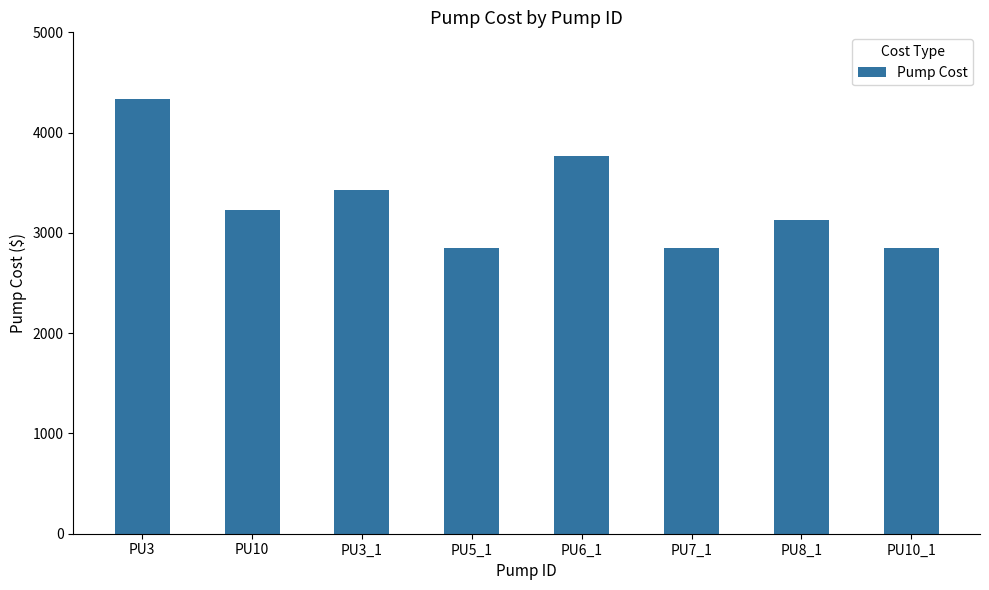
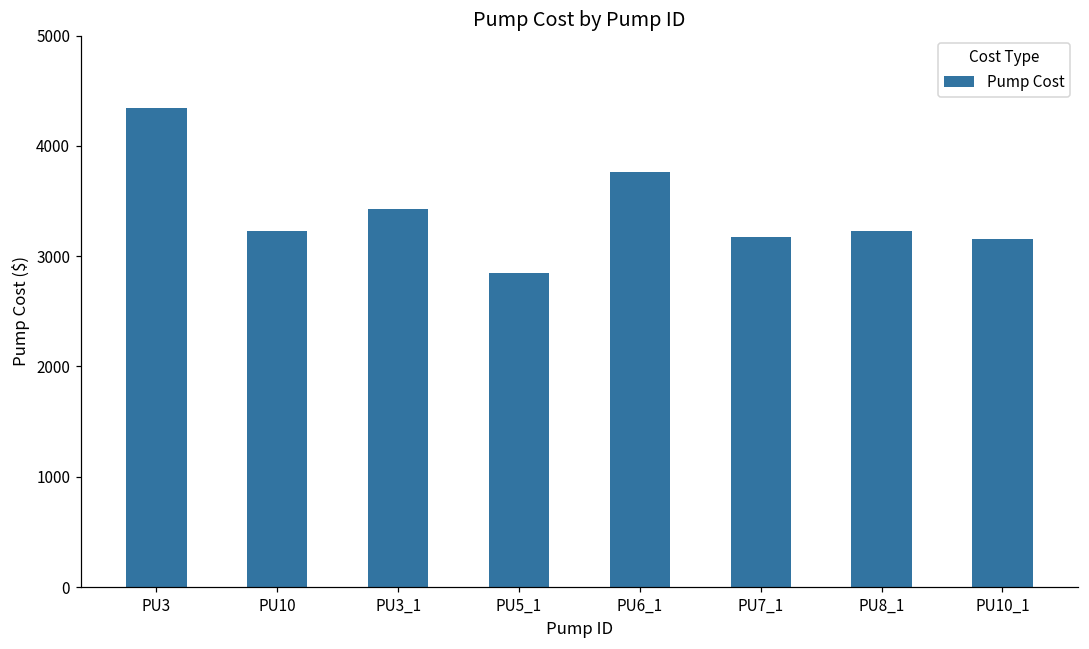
  {
    "PU3": 4340,
    "PU10": 3230,
    "PU3_1": 3430,
    "PU5_1": 2850,
    "PU6_1": 3770,
-   "PU7_1": 2850,
-   "PU8_1": 3130,
-   "PU10_1": 2850
+   "PU7_1": 3170,
+   "PU8_1": 3230,
+   "PU10_1": 3160
  }
